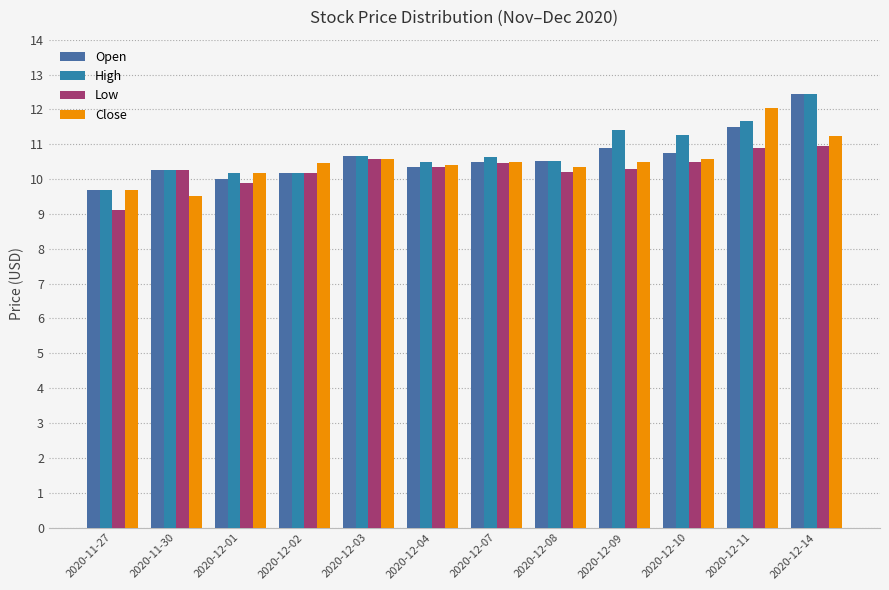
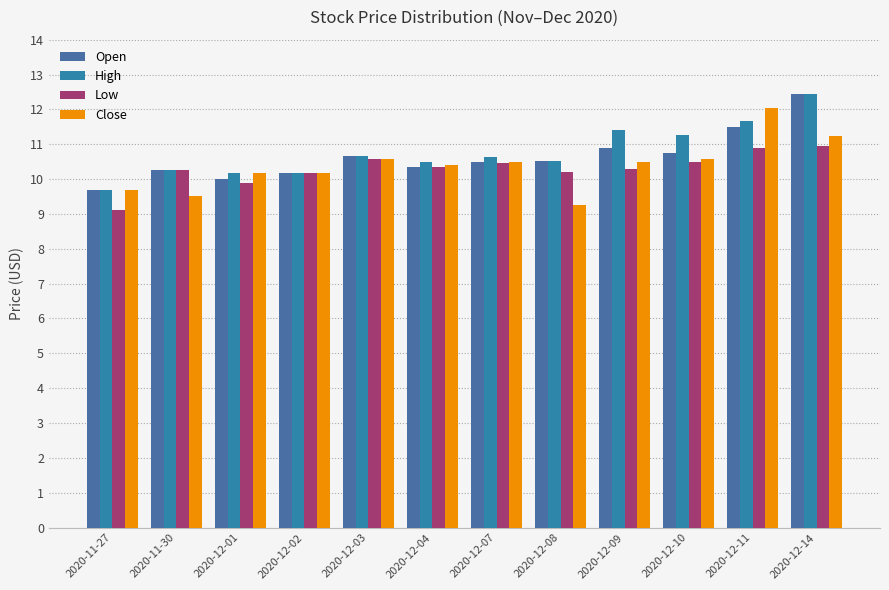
  {
    "Low": {
      "2020-11-27": 9.1,
      "2020-11-30": 10.3,
      "2020-12-01": 9.9,
      "2020-12-02": 10.2,
      "2020-12-03": 10.6,
      "2020-12-04": 10.4,
      "2020-12-07": 10.5,
      "2020-12-08": 10.2,
      "2020-12-09": 10.3,
      "2020-12-10": 10.5,
      "2020-12-11": 10.9,
      "2020-12-14": 11.0
    },
    "Close": {
      "2020-11-27": 9.7,
      "2020-11-30": 9.5,
      "2020-12-01": 10.2,
-     "2020-12-02": 10.5,
+     "2020-12-02": 10.2,
      "2020-12-03": 10.6,
      "2020-12-04": 10.4,
      "2020-12-07": 10.5,
-     "2020-12-08": 10.3,
+     "2020-12-08": 9.3,
      "2020-12-09": 10.5,
      "2020-12-10": 10.6,
      "2020-12-11": 12.1,
      "2020-12-14": 11.3
    }
  }
